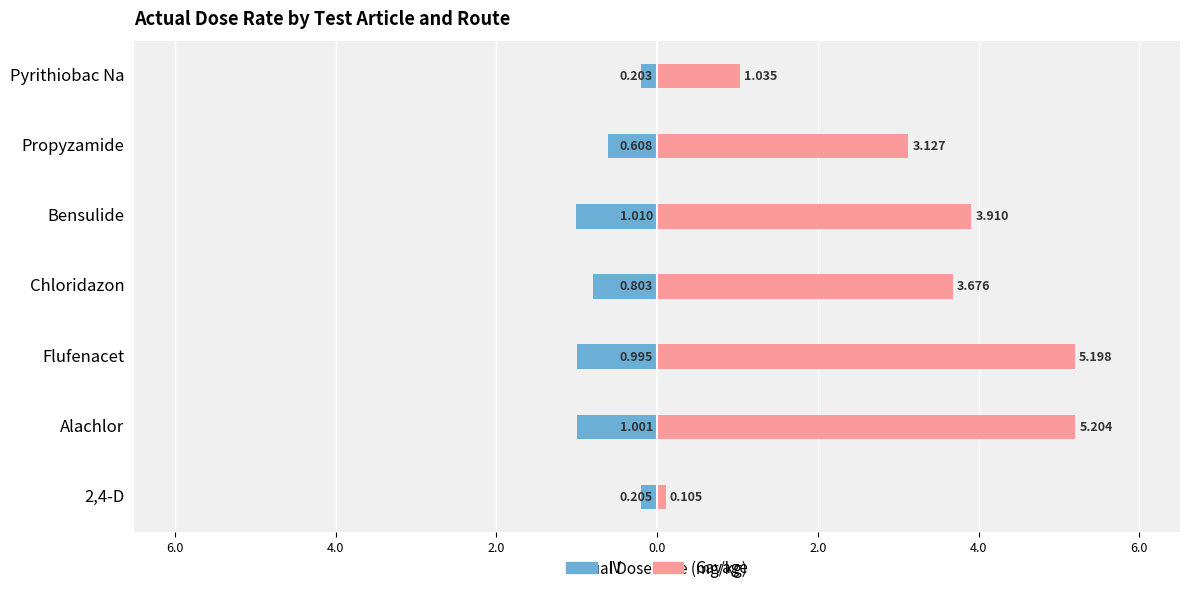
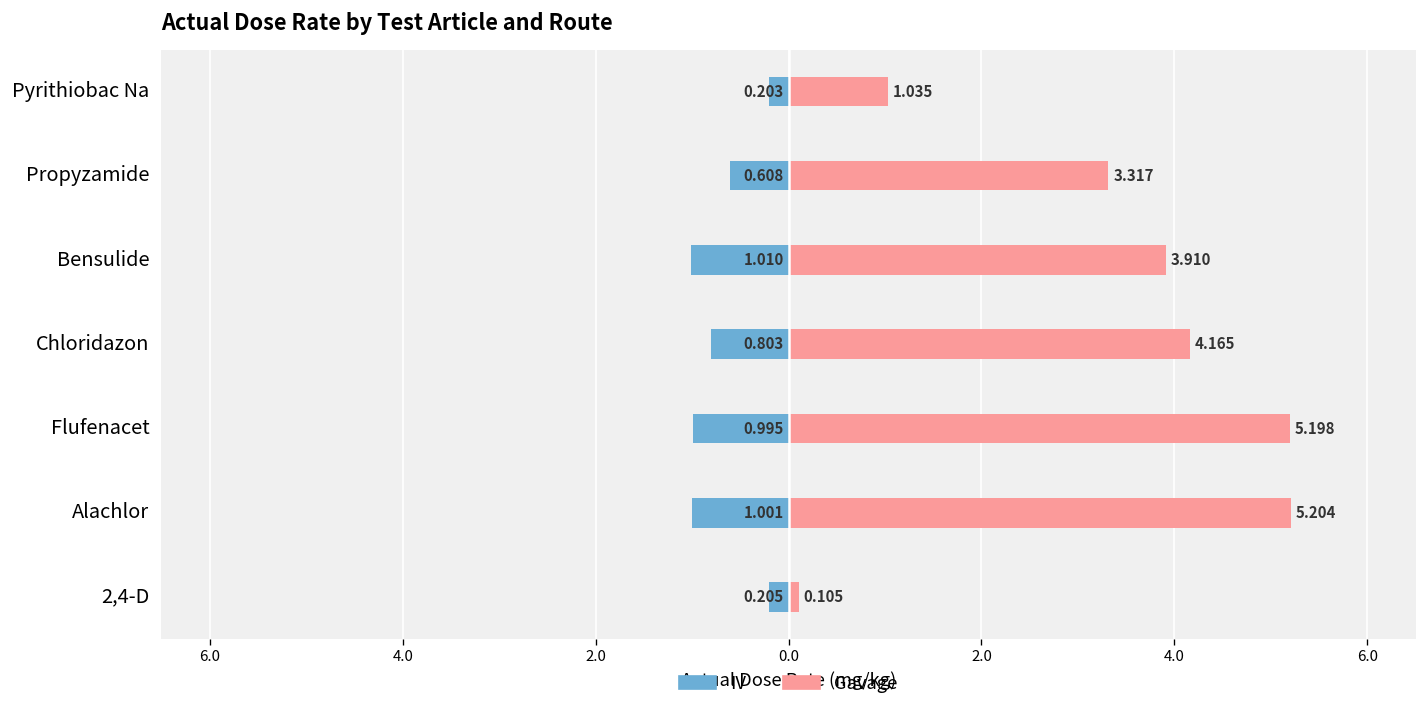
  {
    "Gavage": {
      "Pyrithiobac Na": 1.035,
-     "Propyzamide": 3.127,
+     "Propyzamide": 3.317,
      "Bensulide": 3.910,
-     "Chloridazon": 3.676,
+     "Chloridazon": 4.165,
      "Flufenacet": 5.198,
      "Alachlor": 5.204,
      "2,4-D": 0.105
    }
  }
